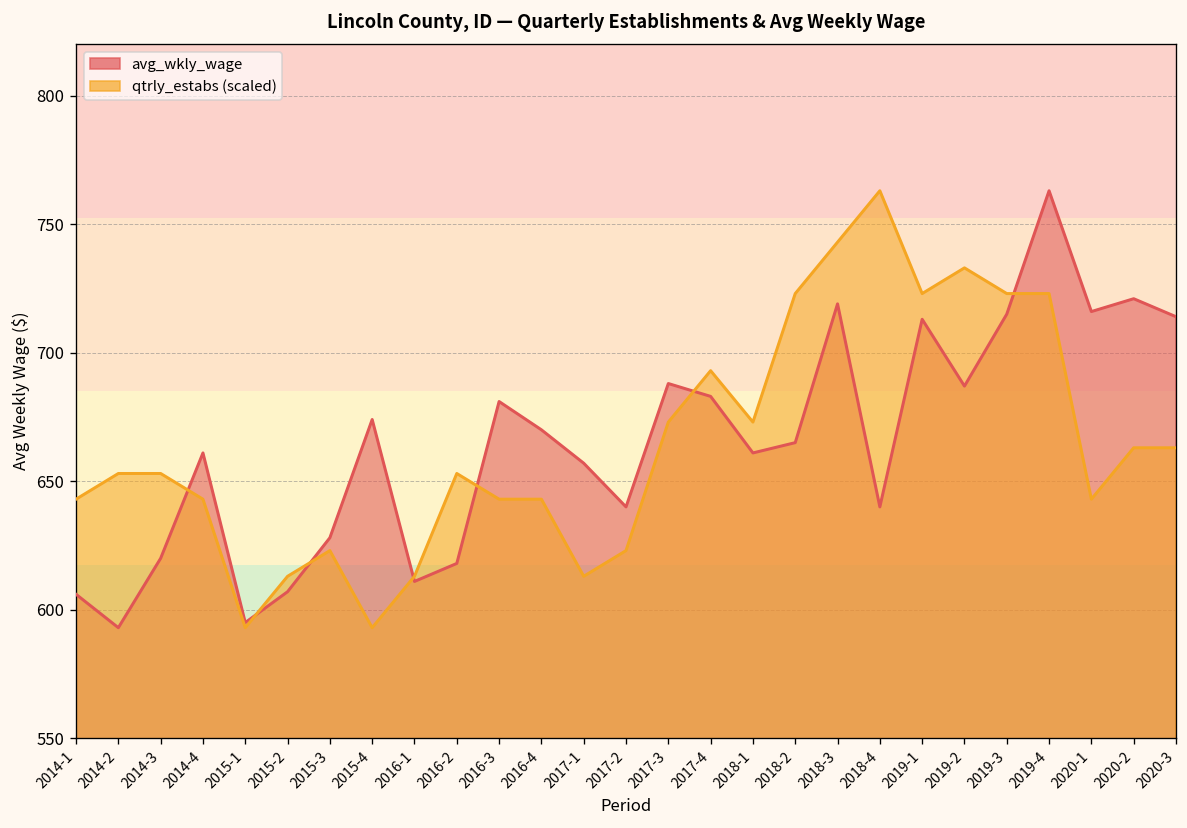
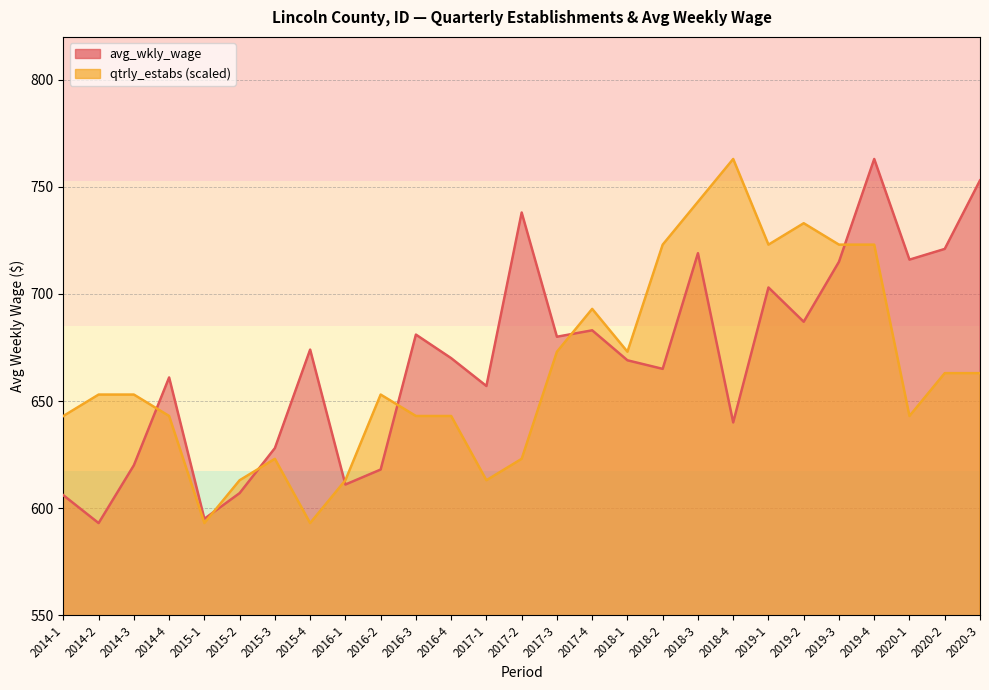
  {
    "avg_wkly_wage": {
      "2014-1": 606,
      "2014-2": 593,
      "2014-3": 620,
      "2014-4": 661,
      "2015-1": 595,
      "2015-2": 607,
      "2015-3": 628,
      "2015-4": 674,
      "2016-1": 611,
      "2016-2": 618,
      "2016-3": 681,
      "2016-4": 670,
      "2017-1": 657,
-     "2017-2": 640,
-     "2017-3": 688,
+     "2017-2": 738,
+     "2017-3": 680,
      "2017-4": 683,
-     "2018-1": 661,
+     "2018-1": 669,
      "2018-2": 665,
      "2018-3": 719,
      "2018-4": 640,
-     "2019-1": 713,
+     "2019-1": 703,
      "2019-2": 687,
      "2019-3": 715,
      "2019-4": 763,
      "2020-1": 716,
      "2020-2": 721,
-     "2020-3": 714
+     "2020-3": 753
    }
  }
